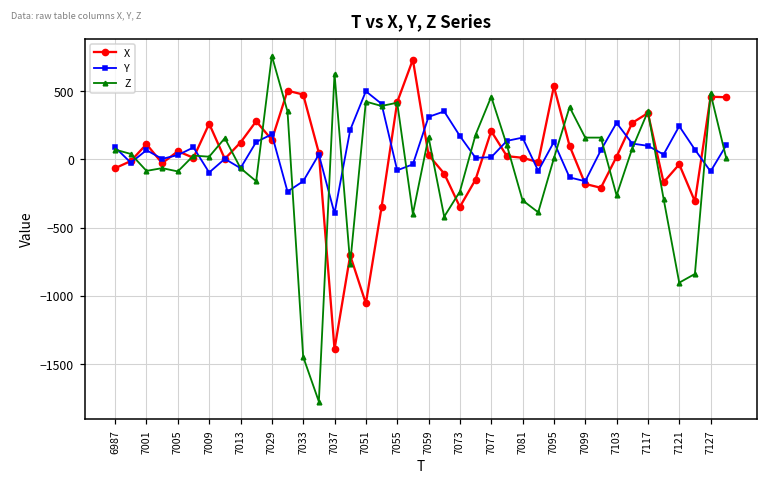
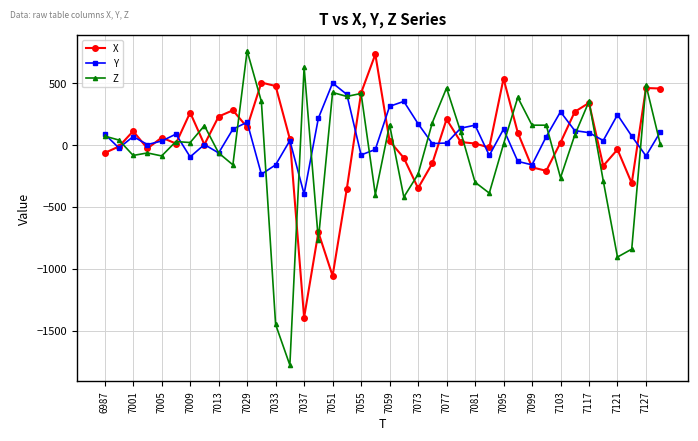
  {
    "X": {
      "6987": -60,
      "7001": 110,
      "7005": 60,
      "7009": 260,
-     "7013": 120,
+     "7013": 230,
      "7029": 140,
      "7033": 480,
      "7037": -1390,
      "7051": -1060,
      "7059": 30,
      "7073": -350,
      "7077": 210,
      "7081": 10,
      "7095": 540,
      "7103": 20,
      "7121": -40,
      "7127": 460
    },
    "Y": {
      "7001": 70,
      "7005": 30,
      "7009": -100,
      "7029": 180,
      "7033": -160,
      "7037": -400,
      "7051": 500,
      "7055": -80,
      "7059": 310,
      "7073": 170,
      "7077": 20,
      "7081": 160,
      "7095": 130,
      "7103": 270,
      "7117": 100,
      "7121": 240,
      "7127": -90
    },
    "Z": {
      "7001": -80,
      "7005": -90,
      "7009": 20,
      "7029": 760,
      "7033": -1450,
      "7037": 630,
      "7051": 420,
      "7059": 160,
      "7073": -240,
      "7077": 460,
      "7081": -300,
      "7095": 10,
      "7099": 160,
      "7103": -260,
      "7121": -900,
      "7127": 480
    }
  }
